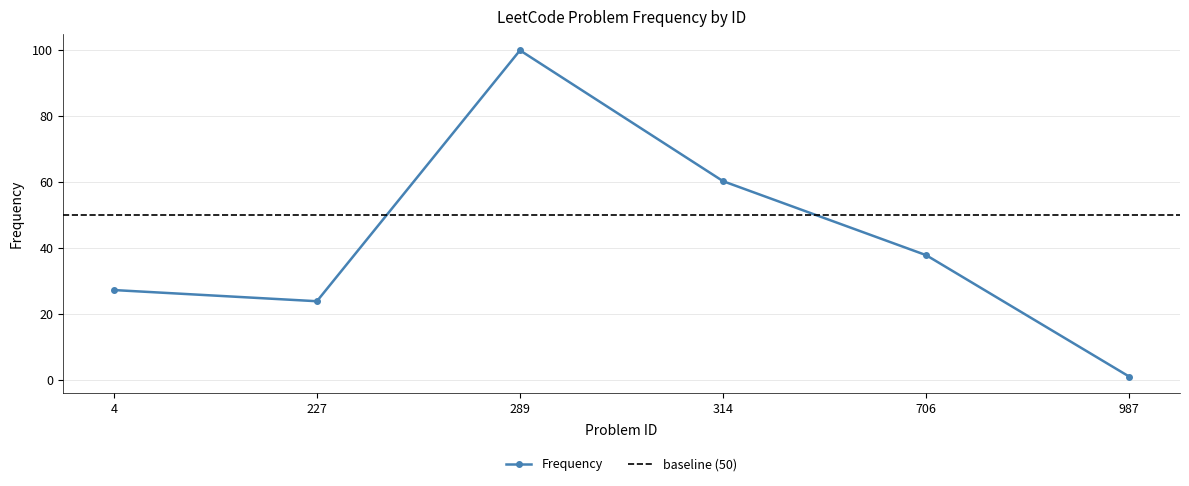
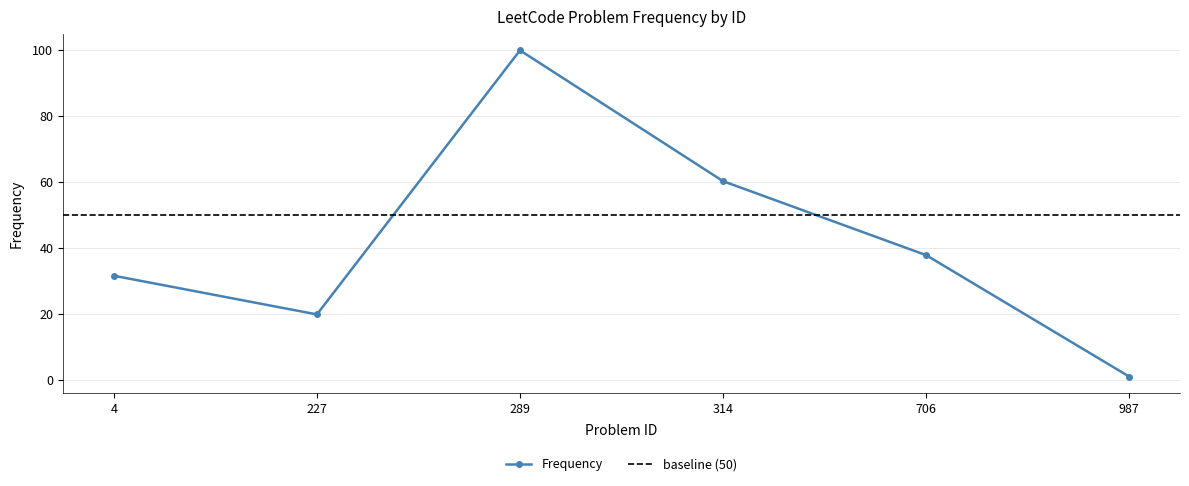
  {
-   "4": 27,
-   "227": 24,
+   "4": 32,
+   "227": 20,
    "289": 100,
    "314": 60,
    "706": 38,
    "987": 1
  }
